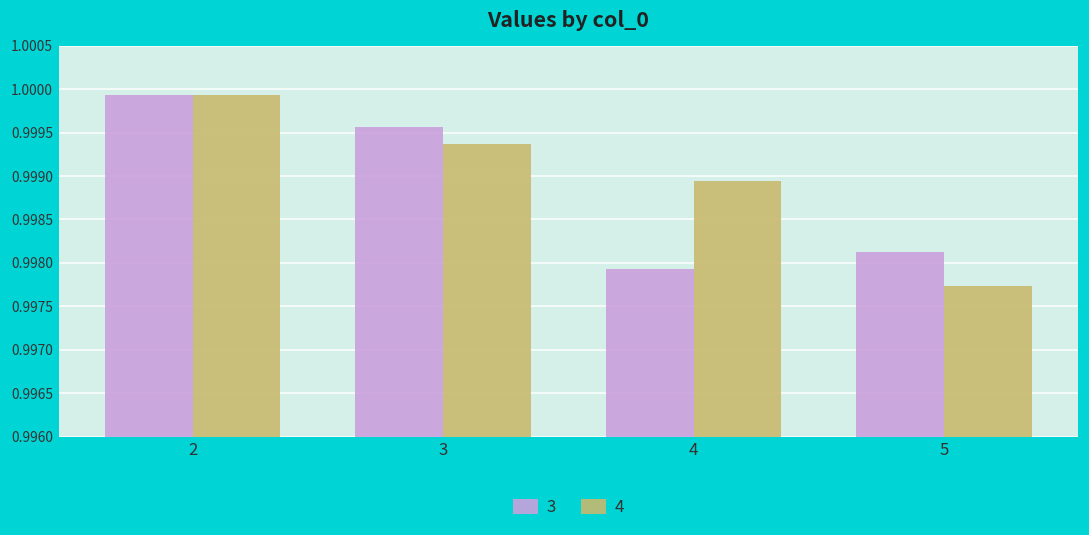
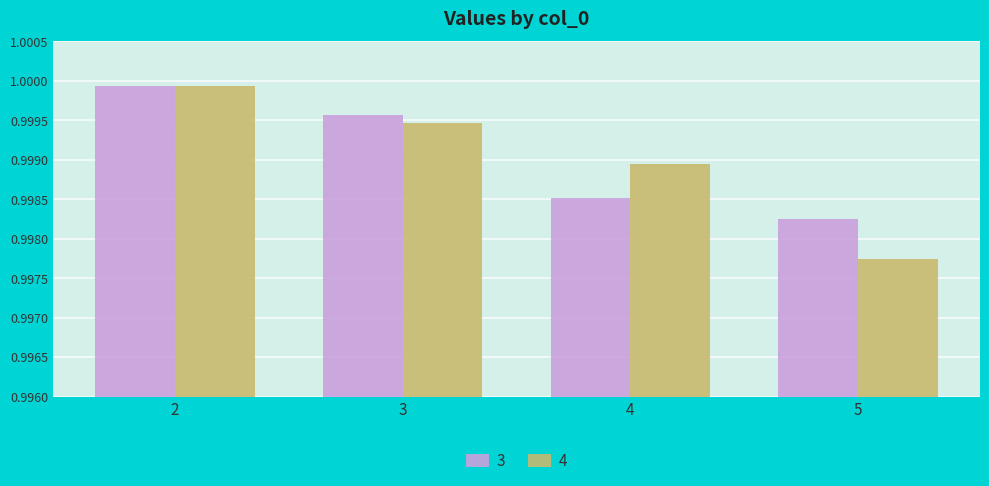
  {
    "3": {
      "2": 0.9999,
      "3": 0.9996,
-     "4": 0.9979,
-     "5": 0.9981
+     "4": 0.9985,
+     "5": 0.9982
    },
    "4": {
      "2": 0.9999,
-     "3": 0.9994,
+     "3": 0.9995,
      "4": 0.9989,
      "5": 0.9977
    }
  }
